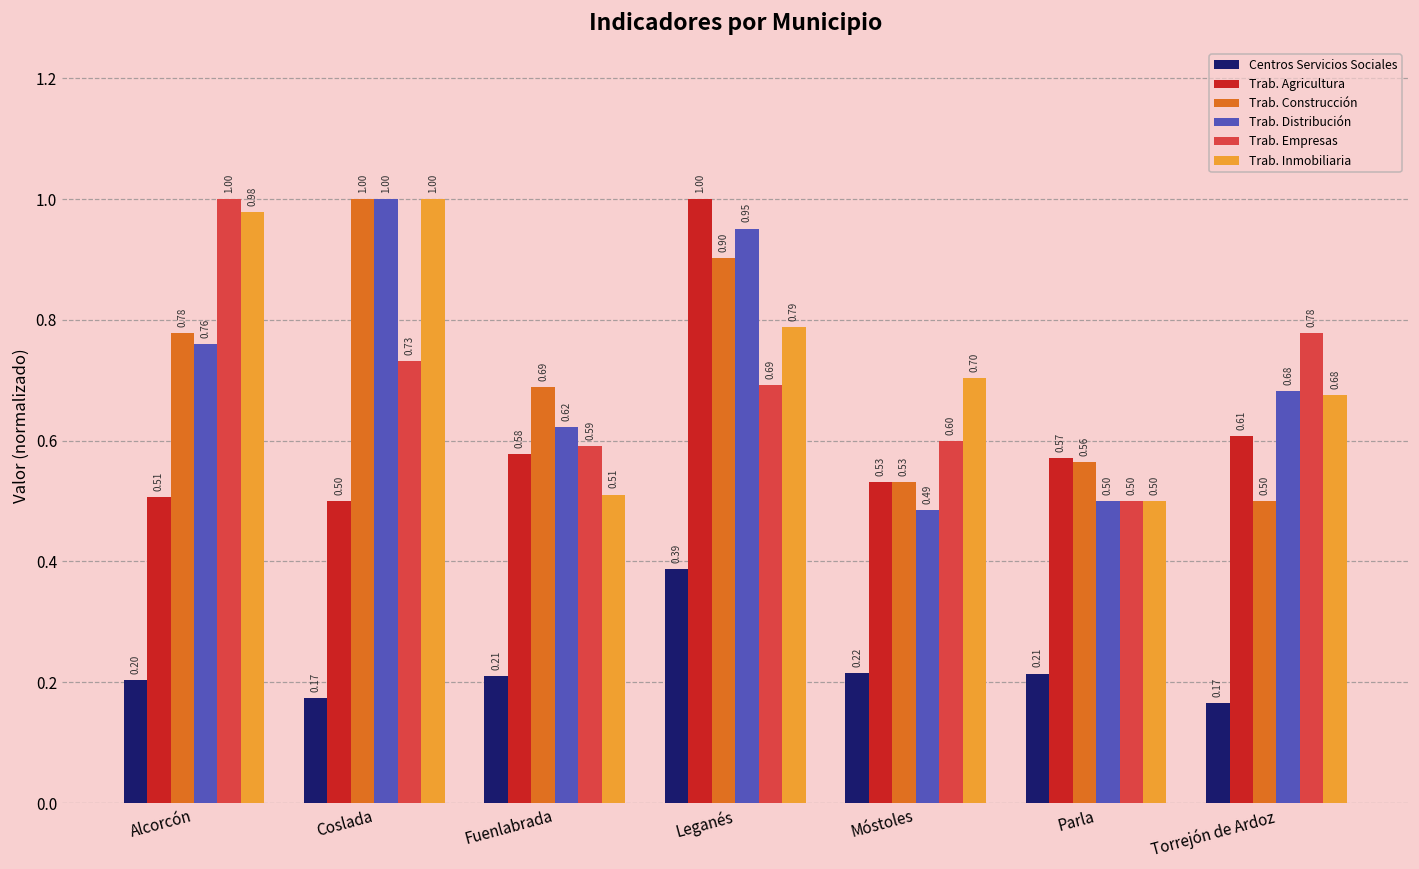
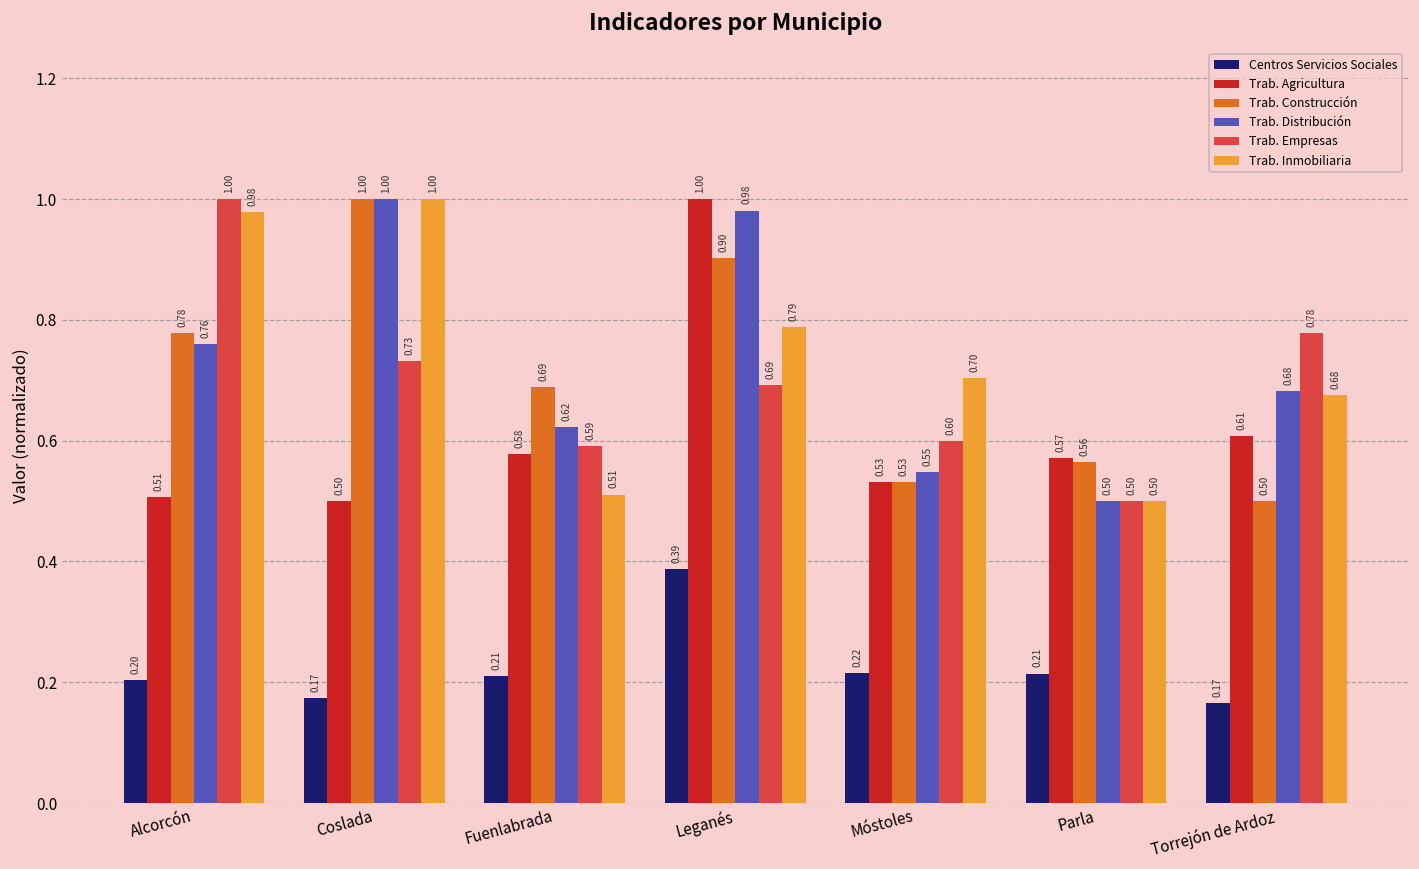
  {
    "Centros Servicios Sociales": {
      "Alcorcón": 0.20,
      "Coslada": 0.17,
      "Fuenlabrada": 0.21,
      "Leganés": 0.39,
      "Móstoles": 0.22,
      "Parla": 0.21,
      "Torrejón de Ardoz": 0.17
    },
    "Trab. Distribución": {
      "Alcorcón": 0.76,
      "Coslada": 1.00,
      "Fuenlabrada": 0.62,
-     "Leganés": 0.95,
-     "Móstoles": 0.49,
+     "Leganés": 0.98,
+     "Móstoles": 0.55,
      "Parla": 0.50,
      "Torrejón de Ardoz": 0.68
    }
  }
